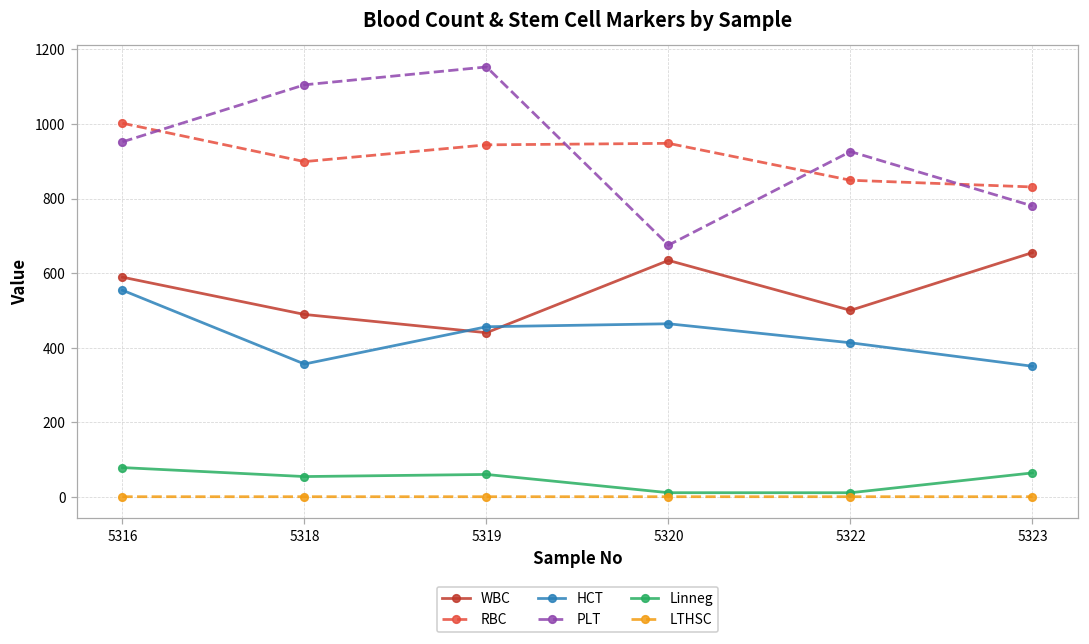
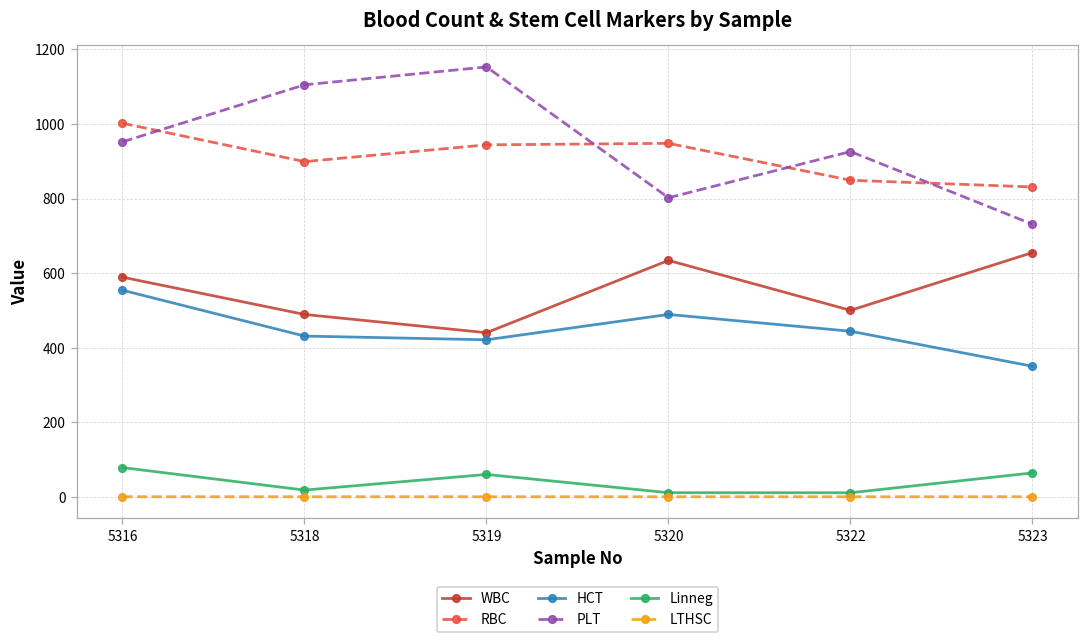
  {
    "HCT": {
      "5316": 550,
-     "5318": 360,
-     "5319": 460,
-     "5320": 460,
-     "5322": 410,
+     "5318": 430,
+     "5319": 420,
+     "5320": 490,
+     "5322": 440,
      "5323": 350
    },
    "PLT": {
      "5316": 950,
      "5318": 1110,
      "5319": 1150,
-     "5320": 680,
+     "5320": 800,
      "5322": 930,
-     "5323": 780
+     "5323": 730
    },
    "Linneg": {
      "5316": 80,
-     "5318": 50,
+     "5318": 20,
      "5319": 60,
      "5320": 10,
      "5322": 10,
      "5323": 60
    },
    "LTHSC": {
      "5316": 0,
      "5318": 0,
      "5319": 0,
      "5320": 0,
      "5322": 0,
      "5323": 0
    }
  }
